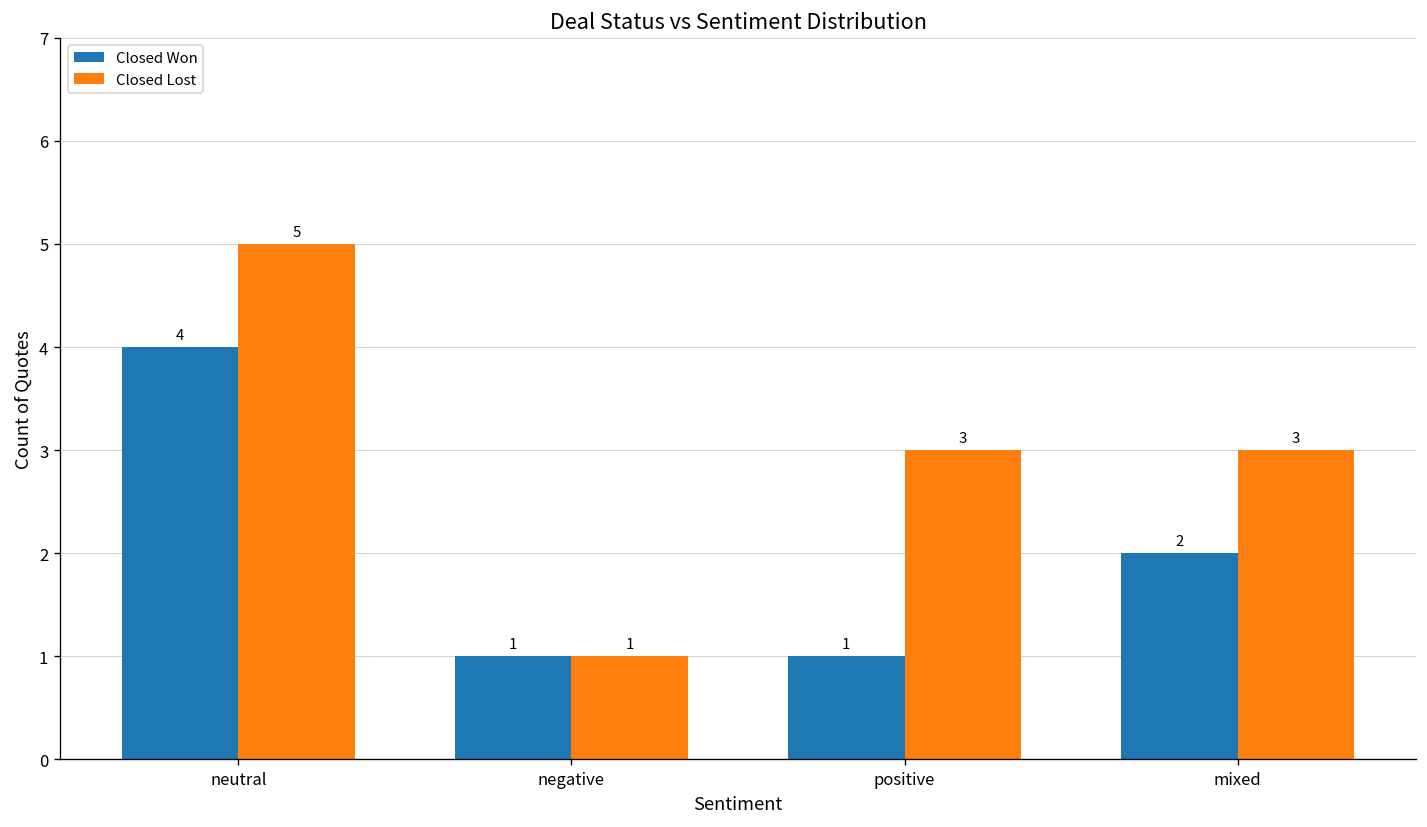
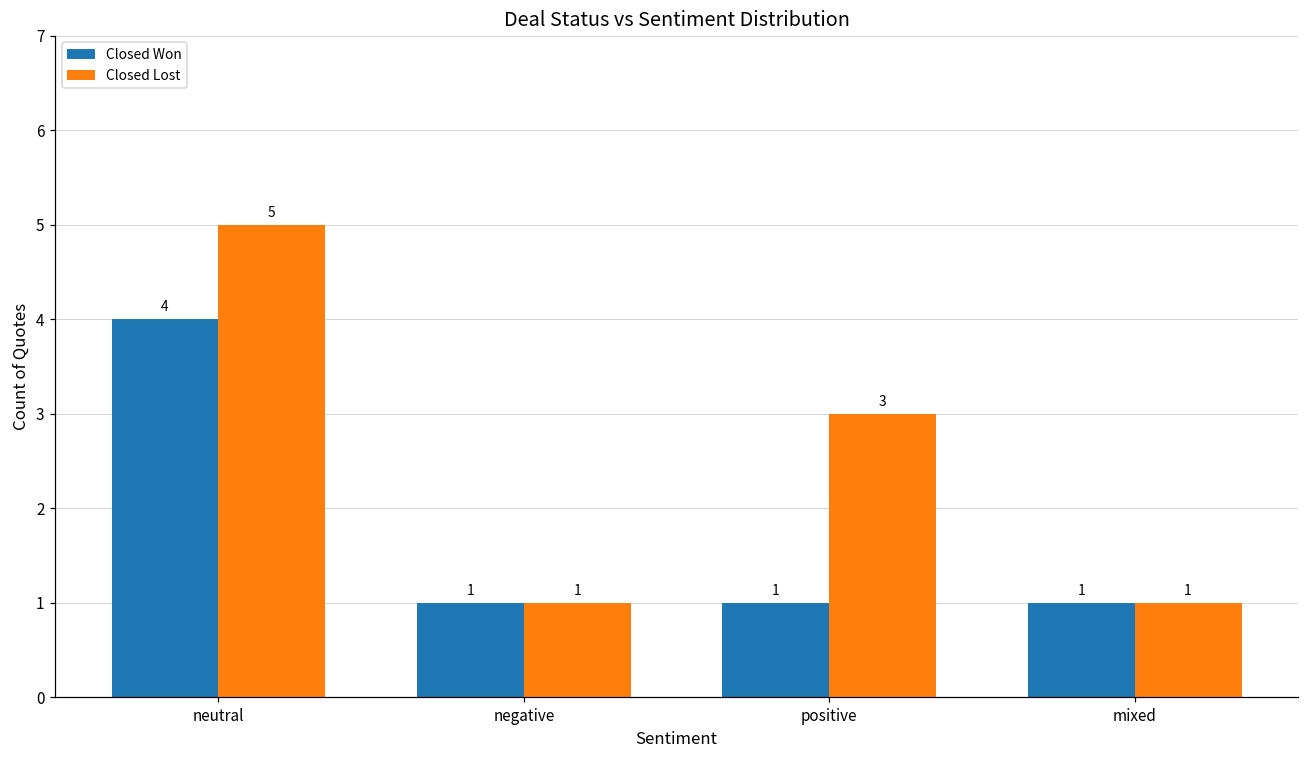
  {
    "Closed Won": {
      "neutral": 4,
      "negative": 1,
      "positive": 1,
-     "mixed": 2
+     "mixed": 1
    },
    "Closed Lost": {
      "neutral": 5,
      "negative": 1,
      "positive": 3,
-     "mixed": 3
+     "mixed": 1
    }
  }
